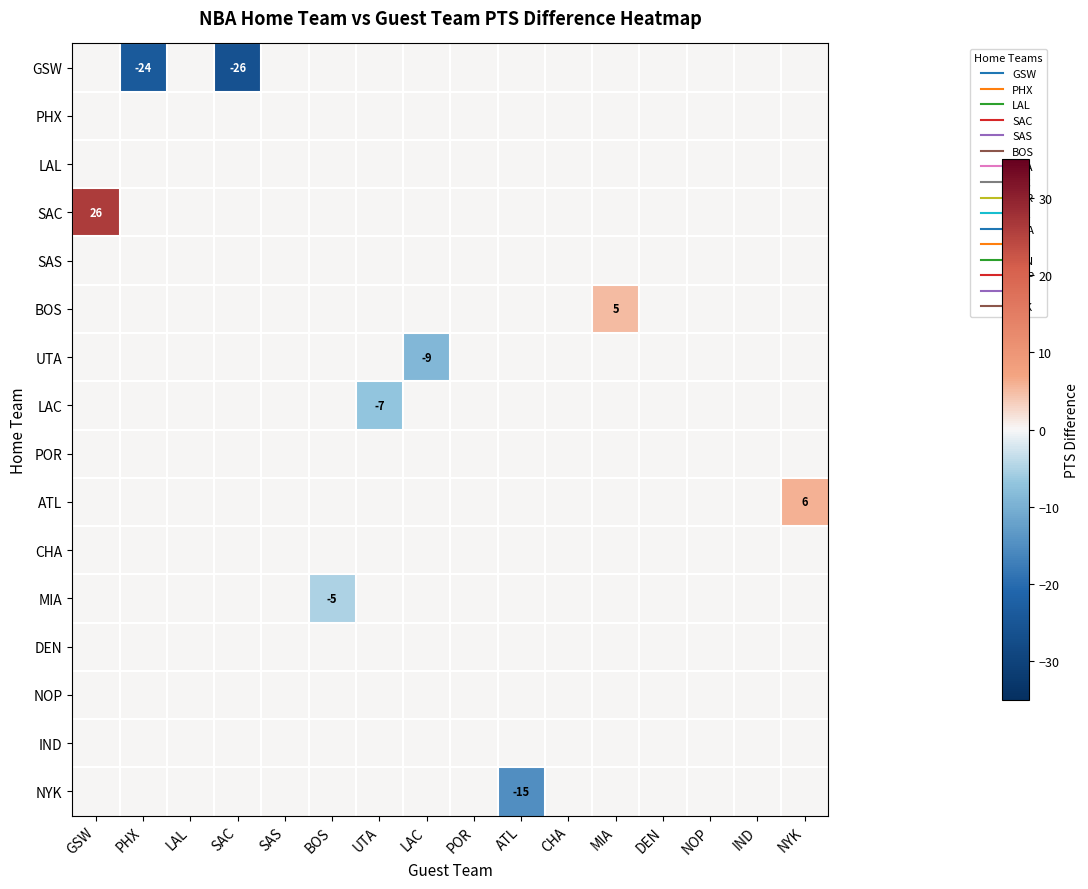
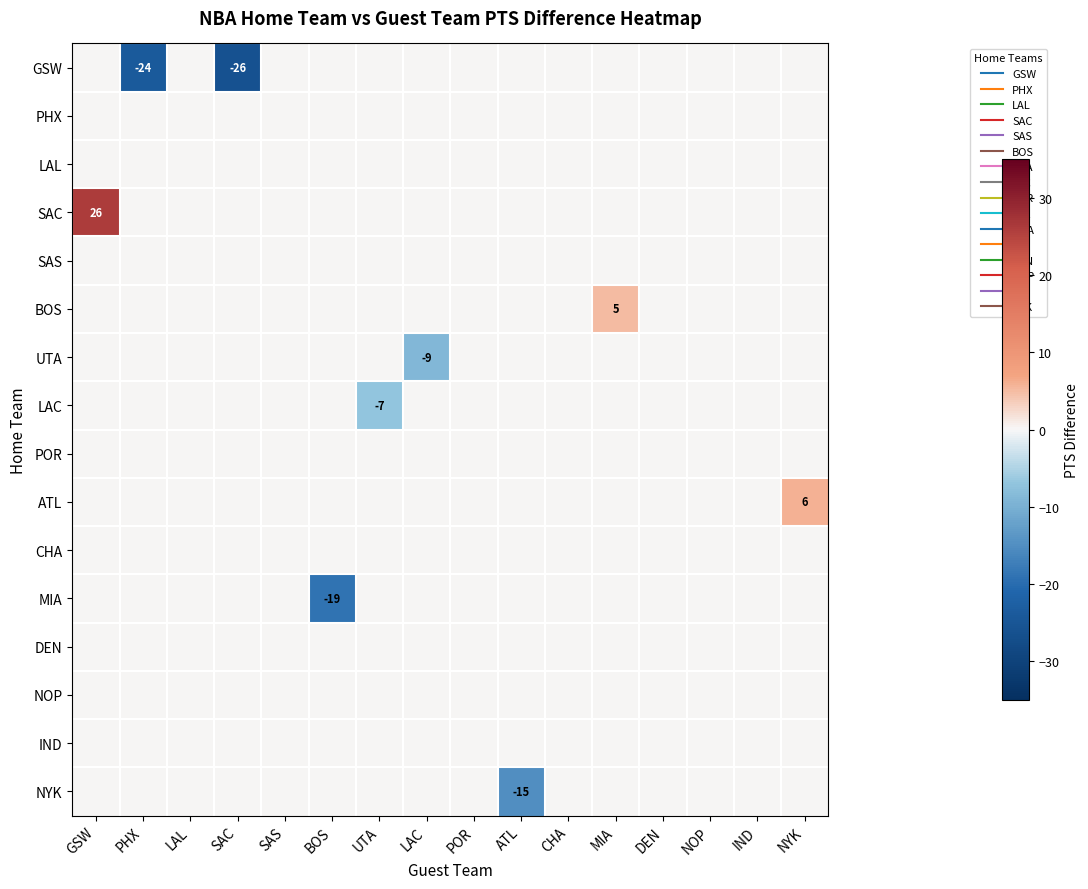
  {
    "GSW": {
      "PHX": -24,
      "SAC": -26
    },
    "SAC": {
      "GSW": 26
    },
    "BOS": {
      "MIA": 5
    },
    "UTA": {
      "LAC": -9
    },
    "LAC": {
      "UTA": -7
    },
    "ATL": {
      "NYK": 6
    },
    "MIA": {
-     "BOS": -5
+     "BOS": -19
    },
    "NYK": {
      "ATL": -15
    }
  }
